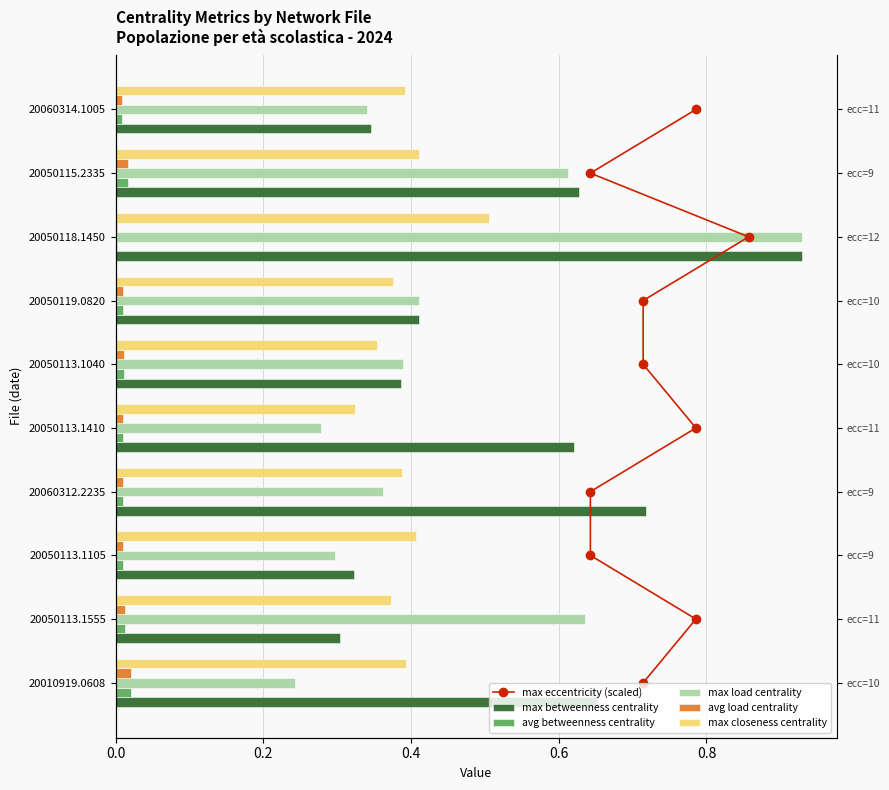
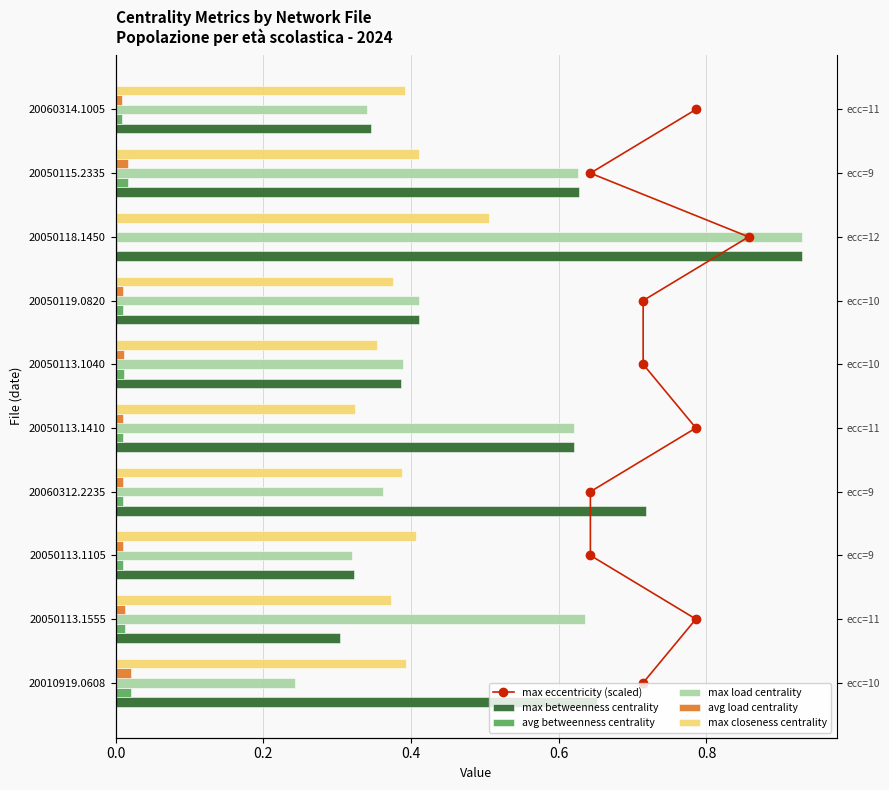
  {
    "max load centrality": {
      "20060314.1005": 0.34,
-     "20050115.2335": 0.61,
+     "20050115.2335": 0.63,
      "20050118.1450": 0.93,
      "20050119.0820": 0.41,
      "20050113.1040": 0.39,
-     "20050113.1410": 0.28,
+     "20050113.1410": 0.62,
      "20060312.2235": 0.36,
-     "20050113.1105": 0.30,
+     "20050113.1105": 0.32,
      "20050113.1555": 0.64,
      "20010919.0608": 0.24
    }
  }
